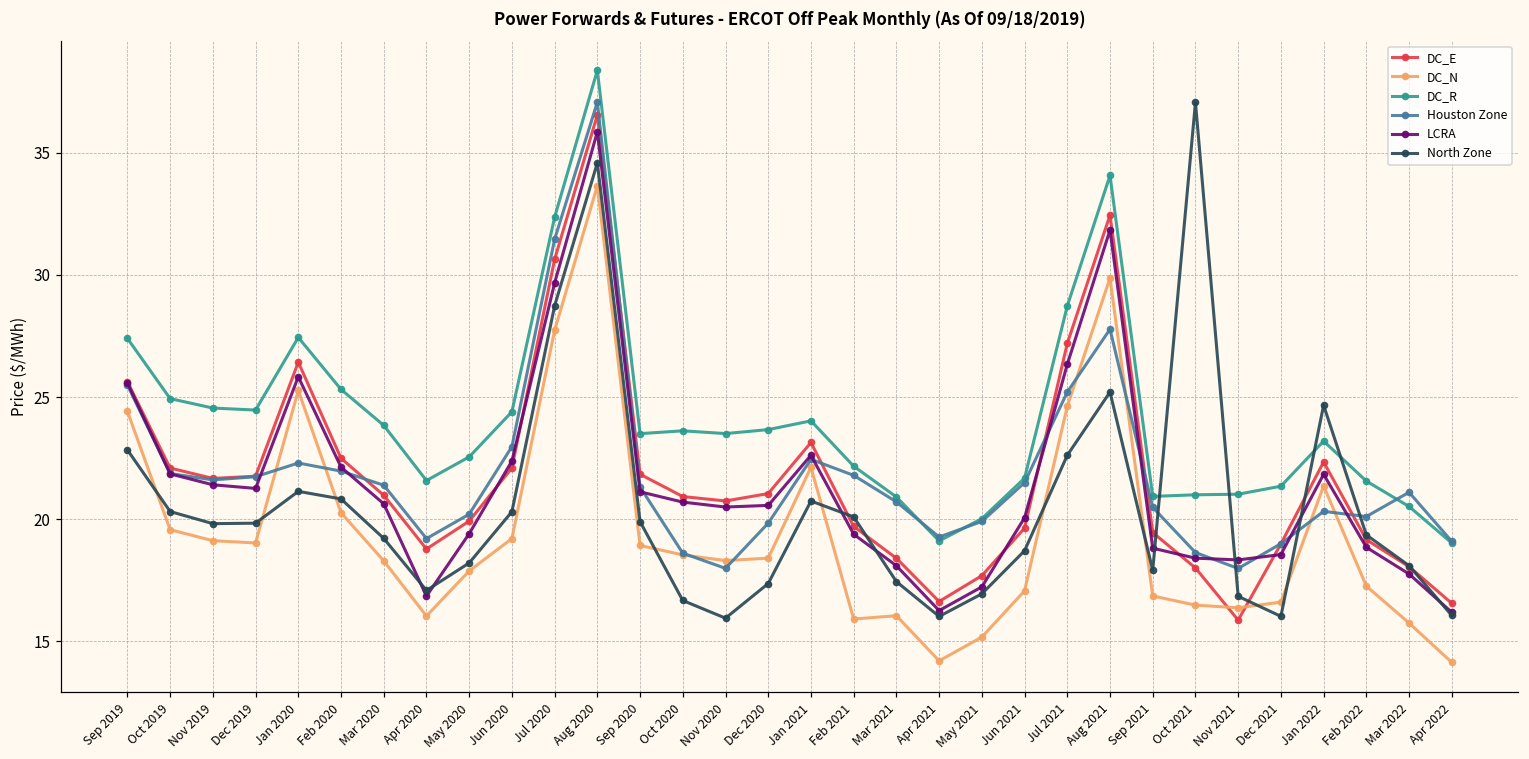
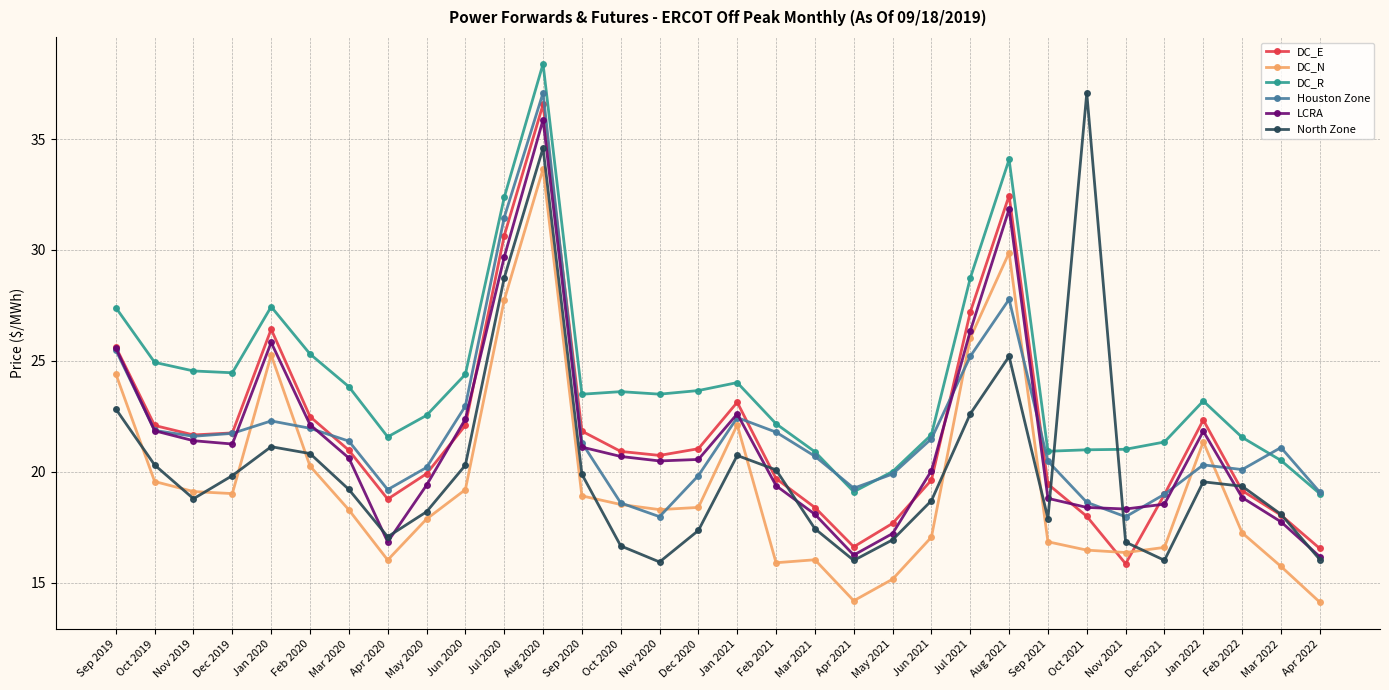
  {
    "DC_E": {
      "Oct 2019": 22.1,
      "Jan 2020": 26.4,
      "Feb 2020": 22.5,
      "Mar 2020": 21.0,
      "Apr 2020": 18.8,
      "May 2020": 19.9,
      "Jun 2020": 22.1,
      "Jul 2020": 30.6,
      "Aug 2020": 36.6,
      "Sep 2020": 21.8,
      "Oct 2020": 20.9,
      "Nov 2020": 20.7,
      "Dec 2020": 21.0,
      "Jan 2021": 23.1,
      "Feb 2021": 19.7,
      "Mar 2021": 18.4,
      "Apr 2021": 16.6,
      "May 2021": 17.7,
      "Jun 2021": 19.6,
      "Jul 2021": 27.2,
      "Aug 2021": 32.5,
      "Sep 2021": 19.4,
      "Oct 2021": 18.0,
      "Nov 2021": 15.9,
      "Jan 2022": 22.3,
      "Feb 2022": 19.2,
      "Apr 2022": 16.5
    },
    "DC_N": {
      "Sep 2019": 24.4,
      "Oct 2019": 19.6,
      "Nov 2019": 19.1,
      "Dec 2019": 19.0,
      "Jan 2020": 25.3,
      "Feb 2020": 20.3,
      "Mar 2020": 18.3,
      "Apr 2020": 16.0,
      "May 2020": 17.9,
      "Jun 2020": 19.2,
      "Jul 2020": 27.7,
      "Aug 2020": 33.7,
      "Sep 2020": 18.9,
      "Nov 2020": 18.3,
      "Dec 2020": 18.4,
      "Jan 2021": 22.1,
      "Feb 2021": 15.9,
      "Mar 2021": 16.0,
      "Apr 2021": 14.2,
      "May 2021": 15.2,
      "Jun 2021": 17.1,
-     "Jul 2021": 24.6,
+     "Jul 2021": 26.0,
      "Aug 2021": 29.9,
      "Sep 2021": 16.8,
      "Oct 2021": 16.5,
      "Nov 2021": 16.4,
      "Dec 2021": 16.6,
      "Jan 2022": 21.4,
      "Feb 2022": 17.3,
      "Mar 2022": 15.7,
      "Apr 2022": 14.1
    },
    "LCRA": {
      "Nov 2019": 21.4,
      "Dec 2019": 21.3,
      "Jan 2020": 25.8,
      "Feb 2020": 22.1,
      "Mar 2020": 20.6,
      "Apr 2020": 16.8,
      "May 2020": 19.4,
      "Jun 2020": 22.4,
      "Jul 2020": 29.7,
      "Aug 2020": 35.9,
      "Sep 2020": 21.1,
      "Oct 2020": 20.7,
      "Nov 2020": 20.5,
      "Dec 2020": 20.6,
      "Jan 2021": 22.6,
      "Feb 2021": 19.4,
      "Mar 2021": 18.1,
      "Apr 2021": 16.2,
      "May 2021": 17.2,
      "Jun 2021": 20.1,
      "Jul 2021": 26.3,
      "Aug 2021": 31.8,
      "Sep 2021": 18.8,
      "Oct 2021": 18.4,
      "Nov 2021": 18.3,
      "Dec 2021": 18.5,
      "Jan 2022": 21.8,
      "Feb 2022": 18.8,
      "Mar 2022": 17.7,
      "Apr 2022": 16.2
    },
    "North Zone": {
      "Sep 2019": 22.8,
      "Oct 2019": 20.3,
-     "Nov 2019": 19.8,
+     "Nov 2019": 18.8,
      "Dec 2019": 19.8,
      "Jan 2020": 21.1,
      "Feb 2020": 20.8,
      "Mar 2020": 19.2,
      "Apr 2020": 17.1,
      "May 2020": 18.2,
      "Jun 2020": 20.3,
      "Jul 2020": 28.7,
      "Aug 2020": 34.6,
      "Sep 2020": 19.9,
      "Oct 2020": 16.7,
      "Nov 2020": 15.9,
      "Dec 2020": 17.4,
      "Jan 2021": 20.7,
      "Feb 2021": 20.1,
      "Mar 2021": 17.4,
      "Apr 2021": 16.0,
      "May 2021": 16.9,
      "Jun 2021": 18.7,
      "Jul 2021": 22.6,
      "Aug 2021": 25.2,
      "Sep 2021": 17.9,
      "Oct 2021": 37.1,
      "Nov 2021": 16.8,
      "Dec 2021": 16.0,
-     "Jan 2022": 24.7,
+     "Jan 2022": 19.5,
      "Feb 2022": 19.3,
      "Apr 2022": 16.0
    }
  }
